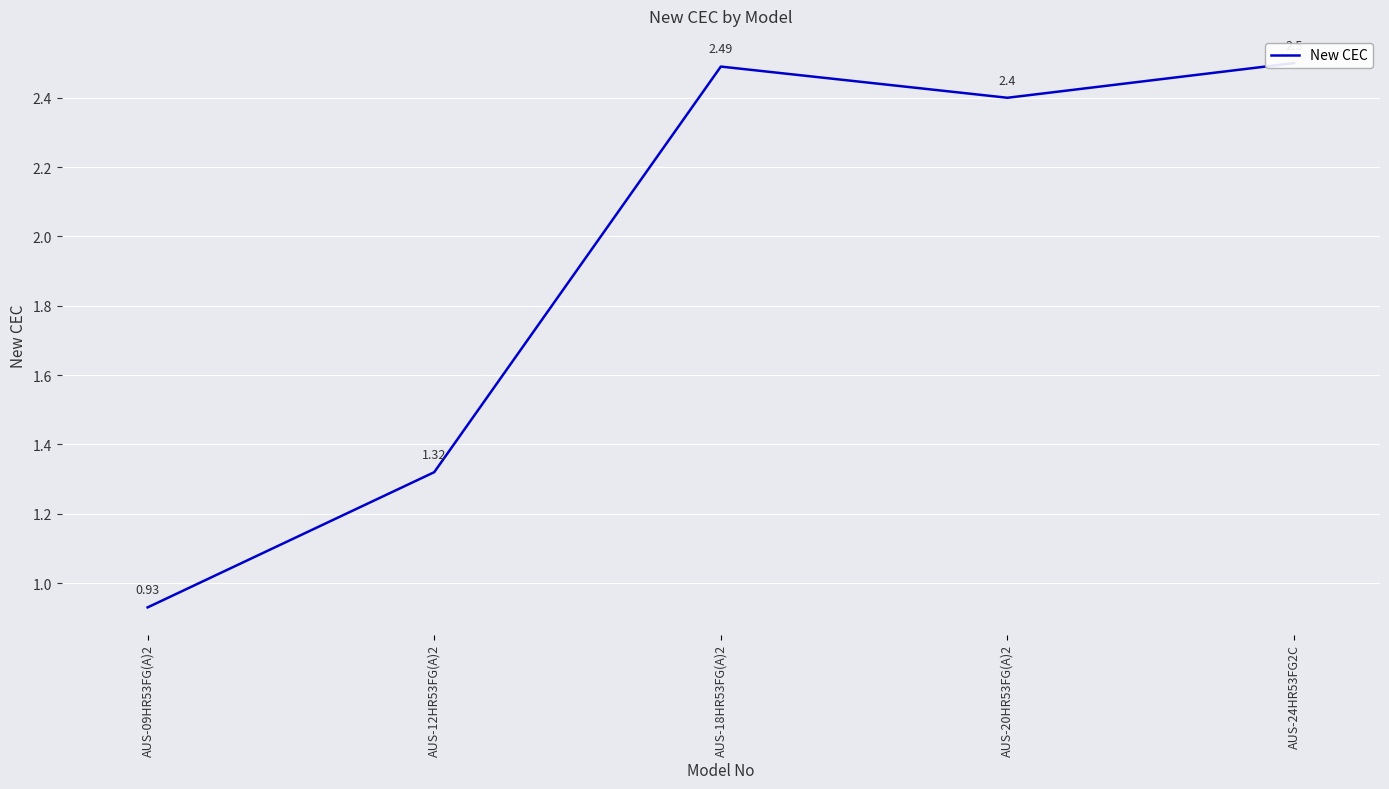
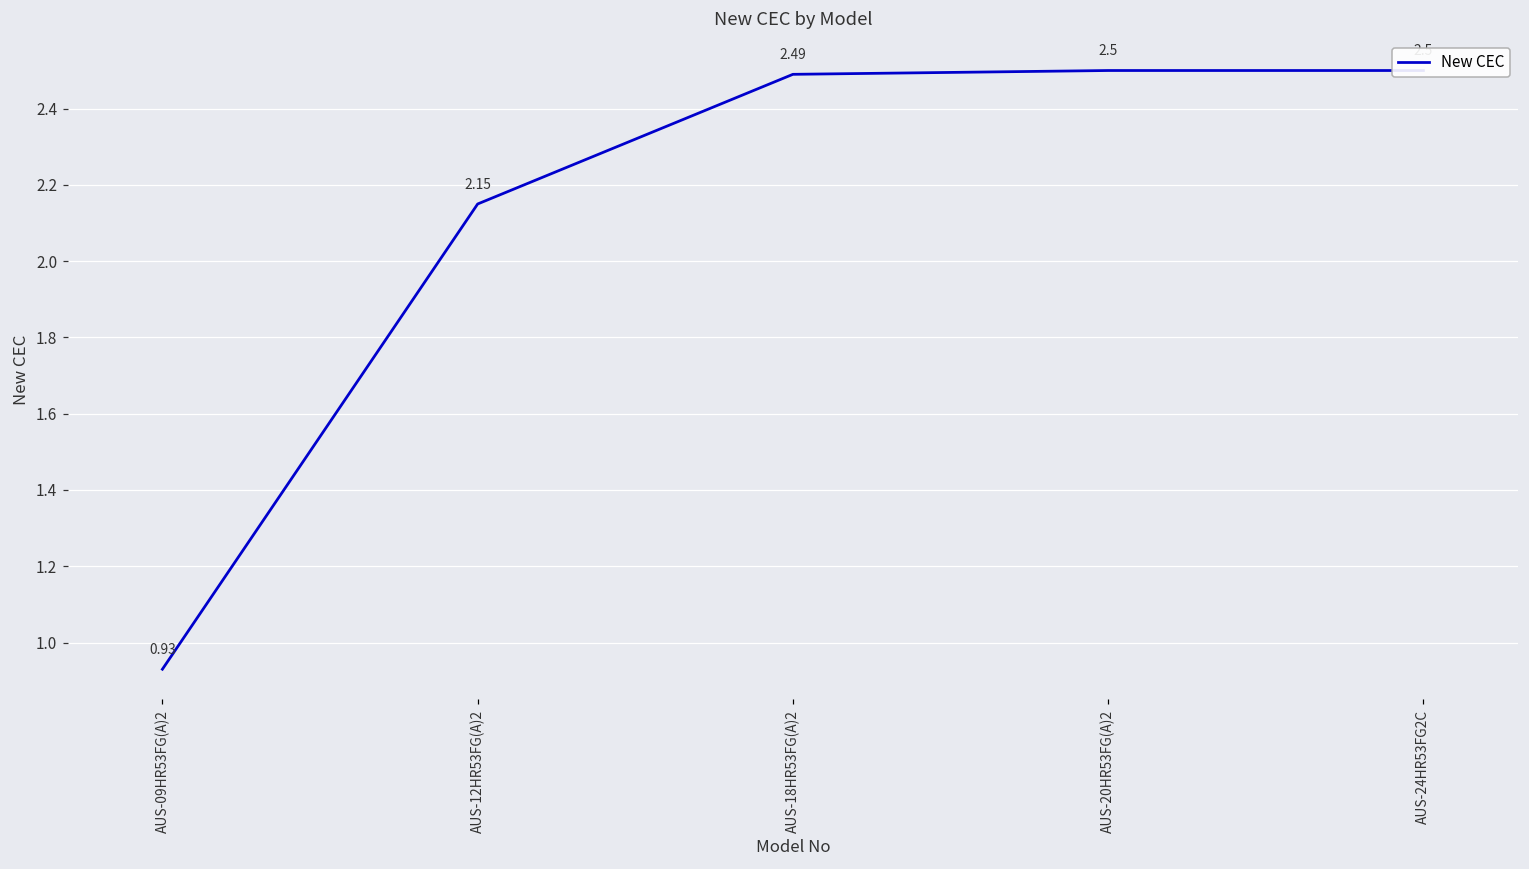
  {
    "AUS-09HR53FG(A)2": 0.93,
-   "AUS-12HR53FG(A)2": 1.32,
+   "AUS-12HR53FG(A)2": 2.15,
    "AUS-18HR53FG(A)2": 2.49,
-   "AUS-20HR53FG(A)2": 2.4
+   "AUS-20HR53FG(A)2": 2.5
  }
